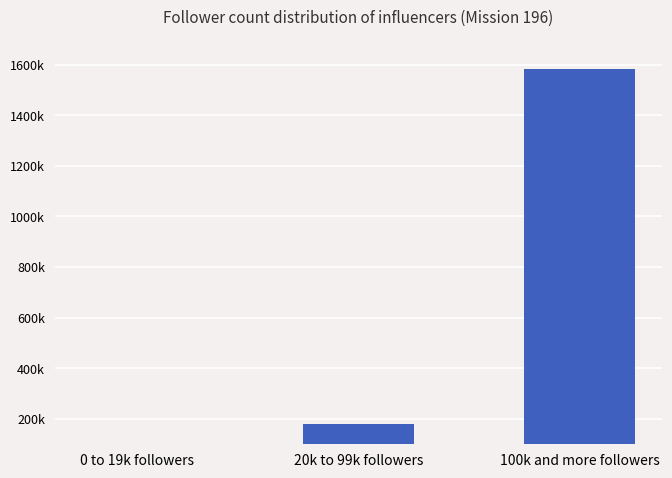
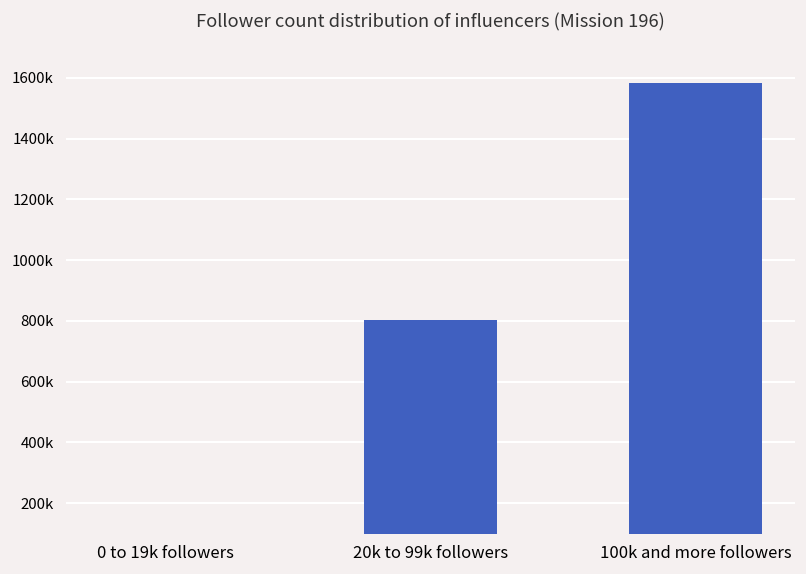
  {
-   "20k to 99k followers": 180000,
+   "20k to 99k followers": 800000,
    "100k and more followers": 1580000
  }
